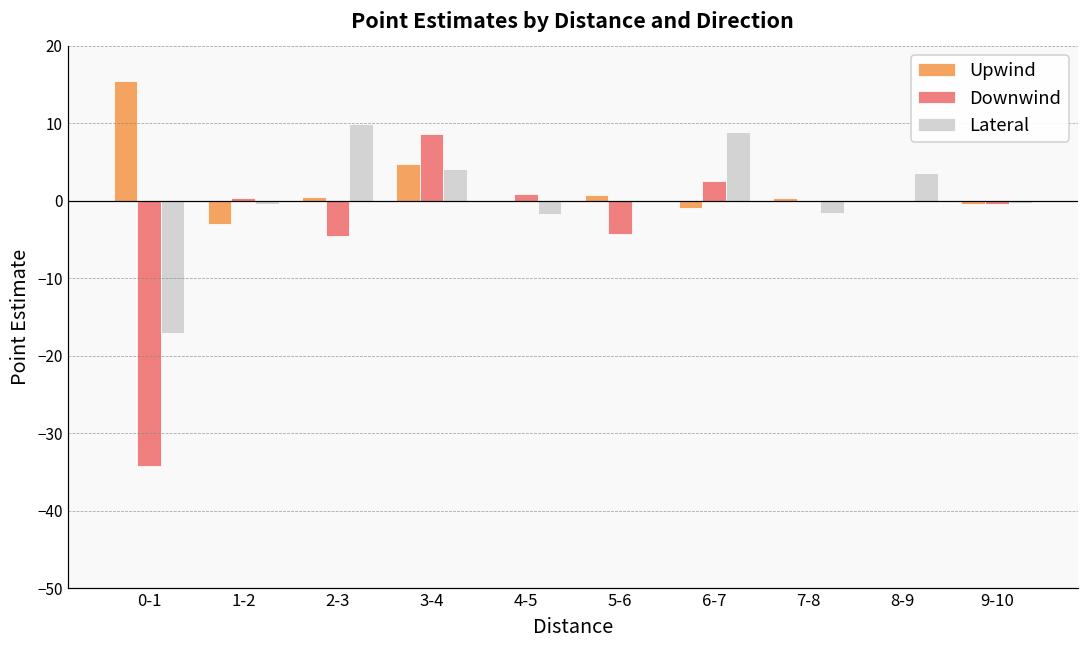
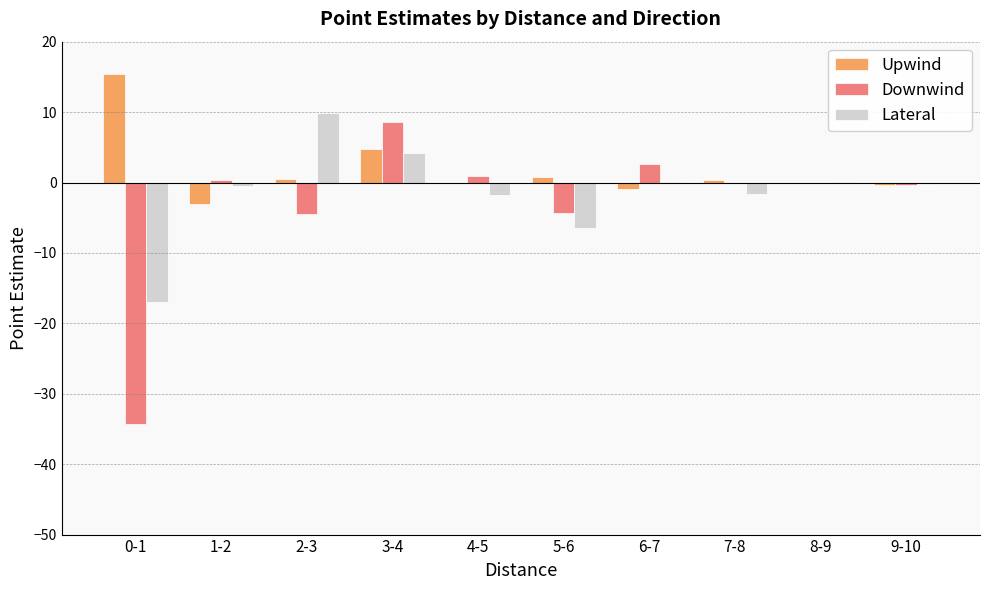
  {
    "Lateral": {
      "0-1": -17,
      "1-2": 0,
      "2-3": 10,
      "3-4": 4,
      "4-5": -2,
-     "5-6": 0,
-     "6-7": 9,
+     "5-6": -6,
+     "6-7": 0,
      "7-8": -2,
-     "8-9": 4
+     "8-9": 0
    }
  }
